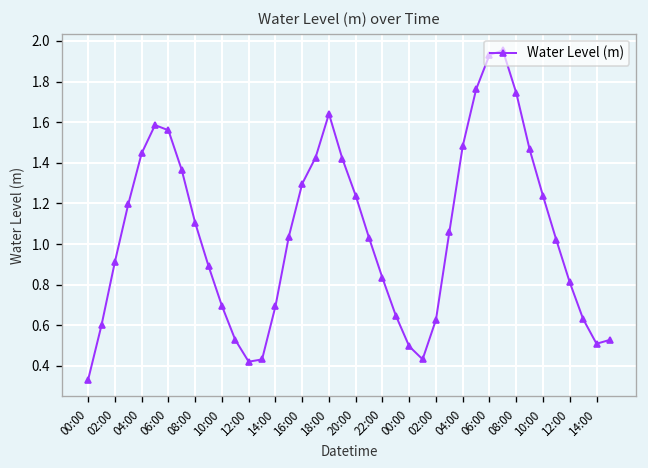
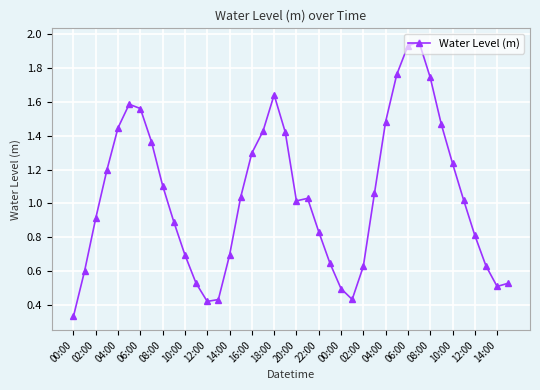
  {
    "16:00": 1.30,
    "18:00": 1.64,
-   "20:00": 1.24,
+   "20:00": 1.01,
    "22:00": 0.83
  }
